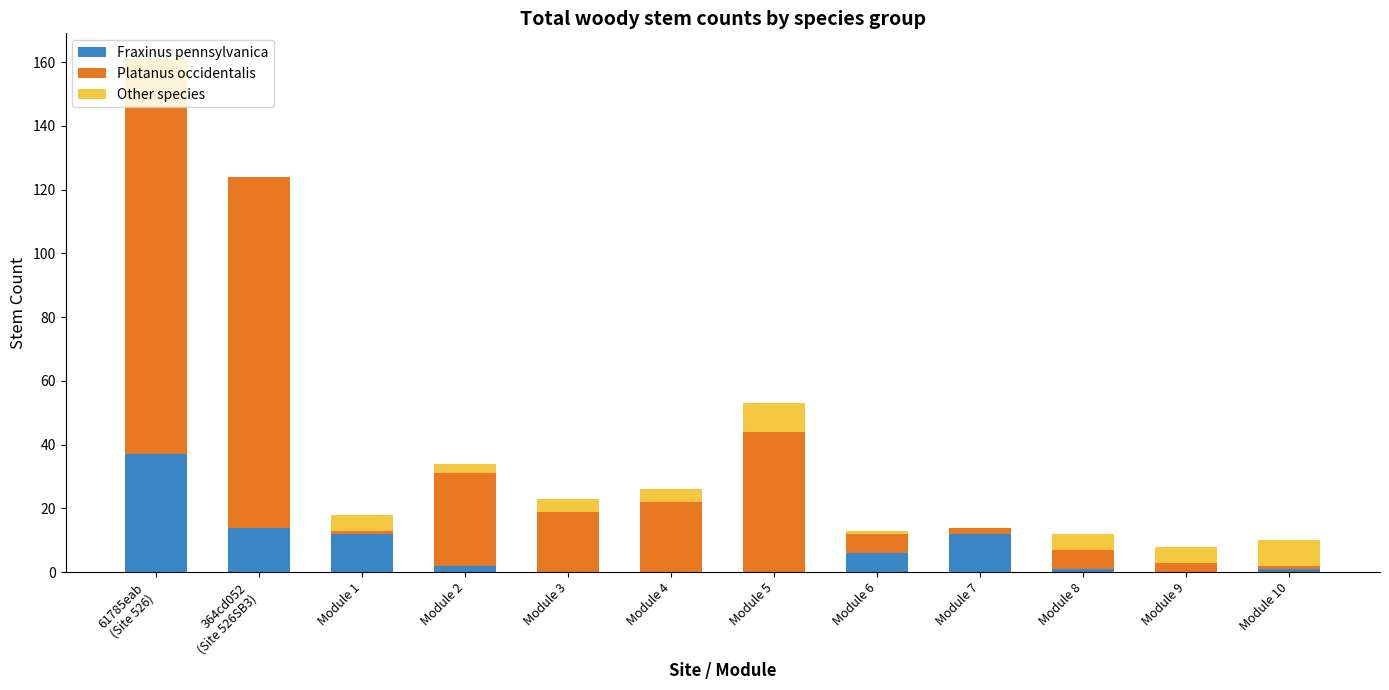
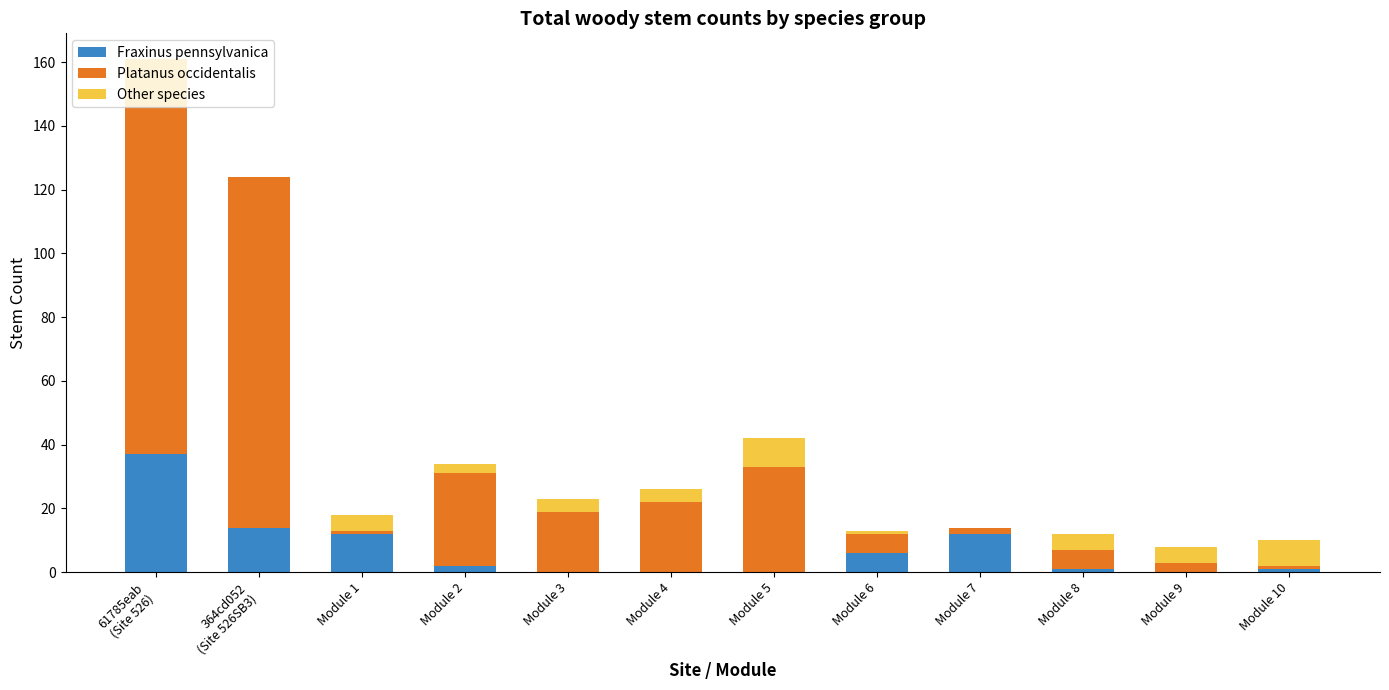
  {
    "Fraxinus pennsylvanica": {
      "61785eab (Site 526)": 37,
      "364cd052 (Site 526SB3)": 14,
      "Module 1": 12,
      "Module 2": 2,
      "Module 3": 0,
      "Module 4": 0,
      "Module 5": 0,
      "Module 6": 6,
      "Module 7": 12,
      "Module 8": 1,
      "Module 9": 0,
      "Module 10": 1
    },
    "Platanus occidentalis": {
      "364cd052 (Site 526SB3)": 110,
      "Module 1": 1,
      "Module 2": 29,
      "Module 3": 19,
      "Module 4": 22,
-     "Module 5": 44,
+     "Module 5": 33,
      "Module 6": 6,
      "Module 7": 2,
      "Module 8": 6,
      "Module 9": 3,
      "Module 10": 1
    },
    "Other species": {
      "364cd052 (Site 526SB3)": 0,
      "Module 1": 5,
      "Module 2": 3,
      "Module 3": 4,
      "Module 4": 4,
      "Module 5": 9,
      "Module 6": 1,
      "Module 7": 0,
      "Module 8": 5,
      "Module 9": 5,
      "Module 10": 8
    }
  }
